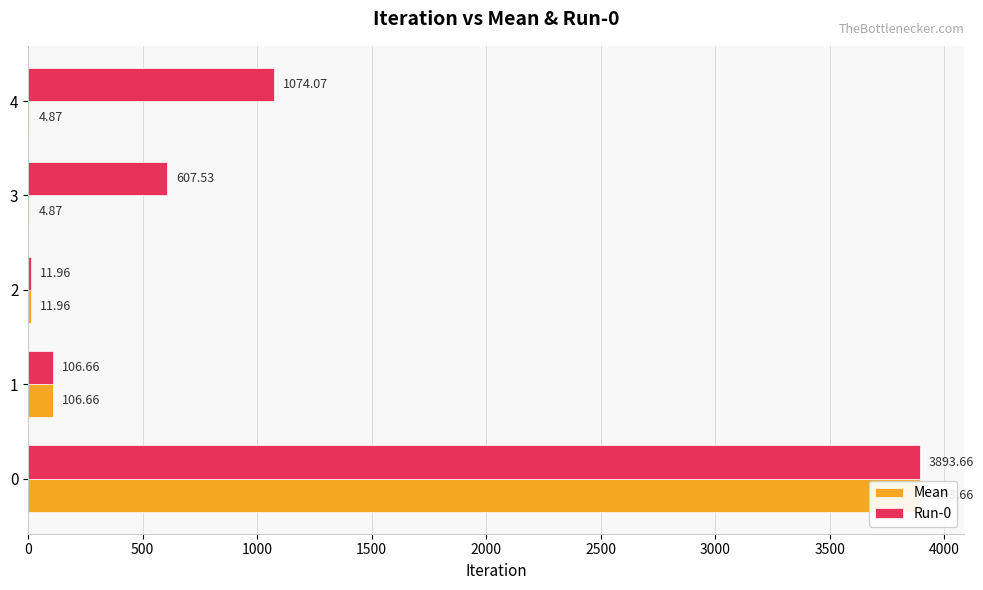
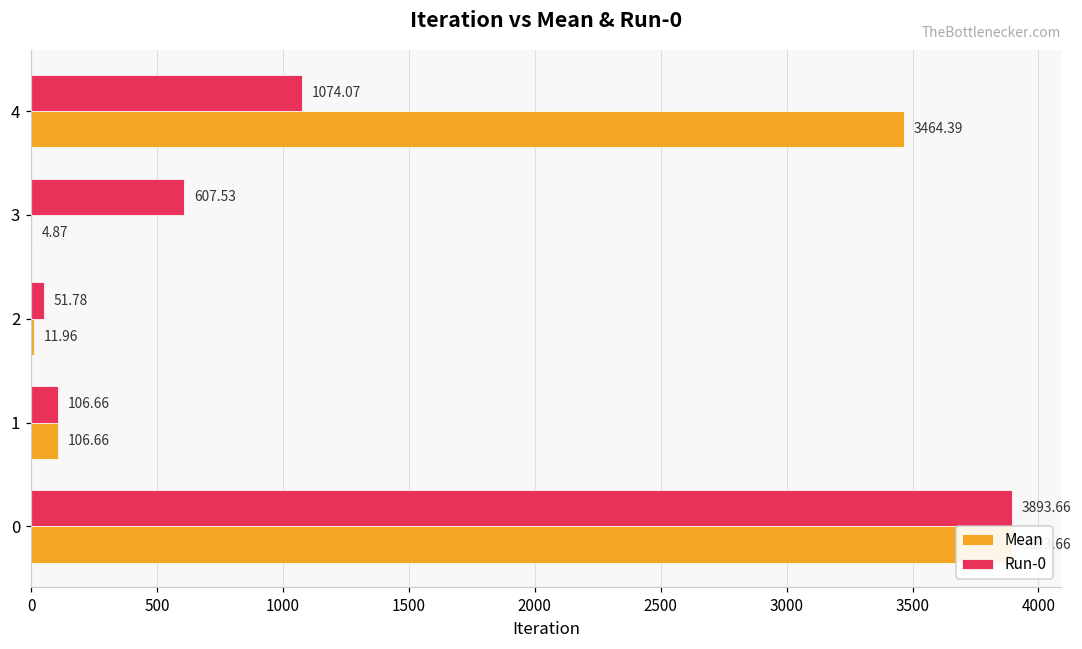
  {
    "Mean": {
-     "4": 4.87,
+     "4": 3464.39,
      "3": 4.87,
      "2": 11.96,
      "1": 106.66
    },
    "Run-0": {
      "4": 1074.07,
      "3": 607.53,
-     "2": 11.96,
+     "2": 51.78,
      "1": 106.66,
      "0": 3893.66
    }
  }
